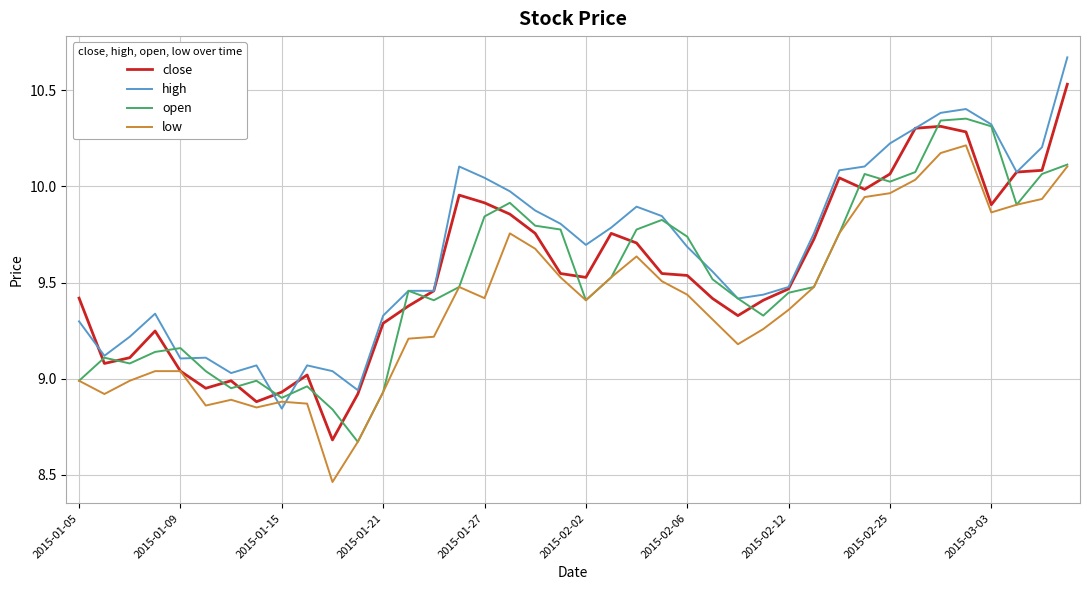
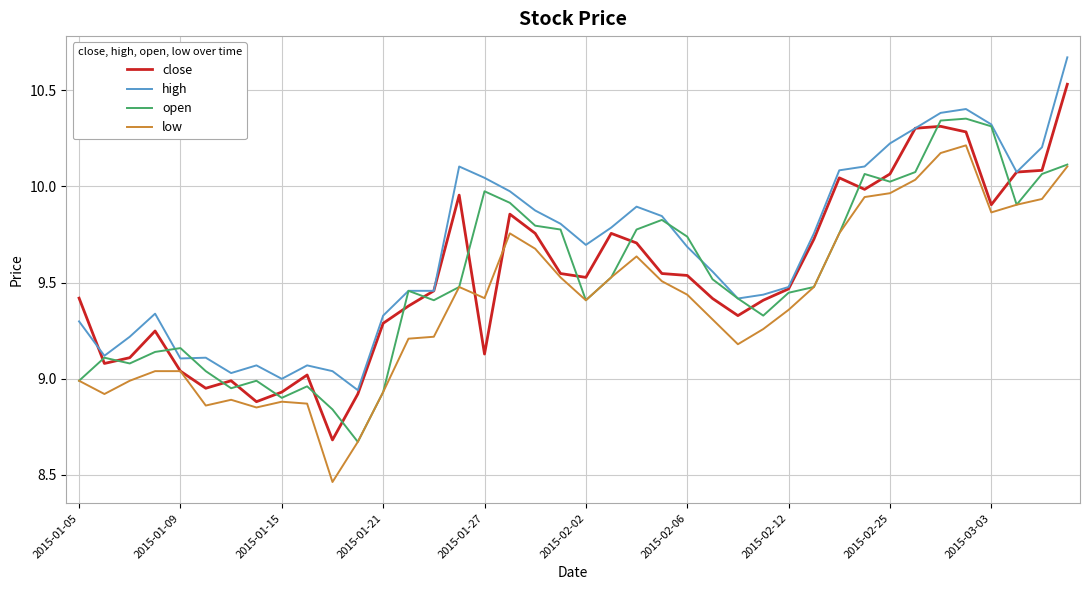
  {
    "close": {
      "2015-01-05": 9.42,
      "2015-01-15": 8.93,
      "2015-01-21": 9.29,
-     "2015-01-27": 9.92,
+     "2015-01-27": 9.13,
      "2015-02-02": 9.53,
      "2015-02-06": 9.54,
      "2015-02-25": 10.07,
      "2015-03-03": 9.91
    },
    "high": {
      "2015-01-05": 9.30,
      "2015-01-09": 9.11,
-     "2015-01-15": 8.84,
+     "2015-01-15": 9.00,
      "2015-01-21": 9.33,
      "2015-01-27": 10.05,
      "2015-02-02": 9.70,
      "2015-02-06": 9.69,
      "2015-02-25": 10.22
    },
    "open": {
      "2015-01-09": 9.16,
      "2015-01-15": 8.90,
-     "2015-01-27": 9.84,
+     "2015-01-27": 9.98,
      "2015-02-06": 9.74,
      "2015-02-12": 9.45,
      "2015-02-25": 10.03
    },
    "low": {
      "2015-01-15": 8.88,
      "2015-01-27": 9.42,
      "2015-02-06": 9.44,
      "2015-02-12": 9.36,
      "2015-02-25": 9.97,
      "2015-03-03": 9.87
    }
  }
